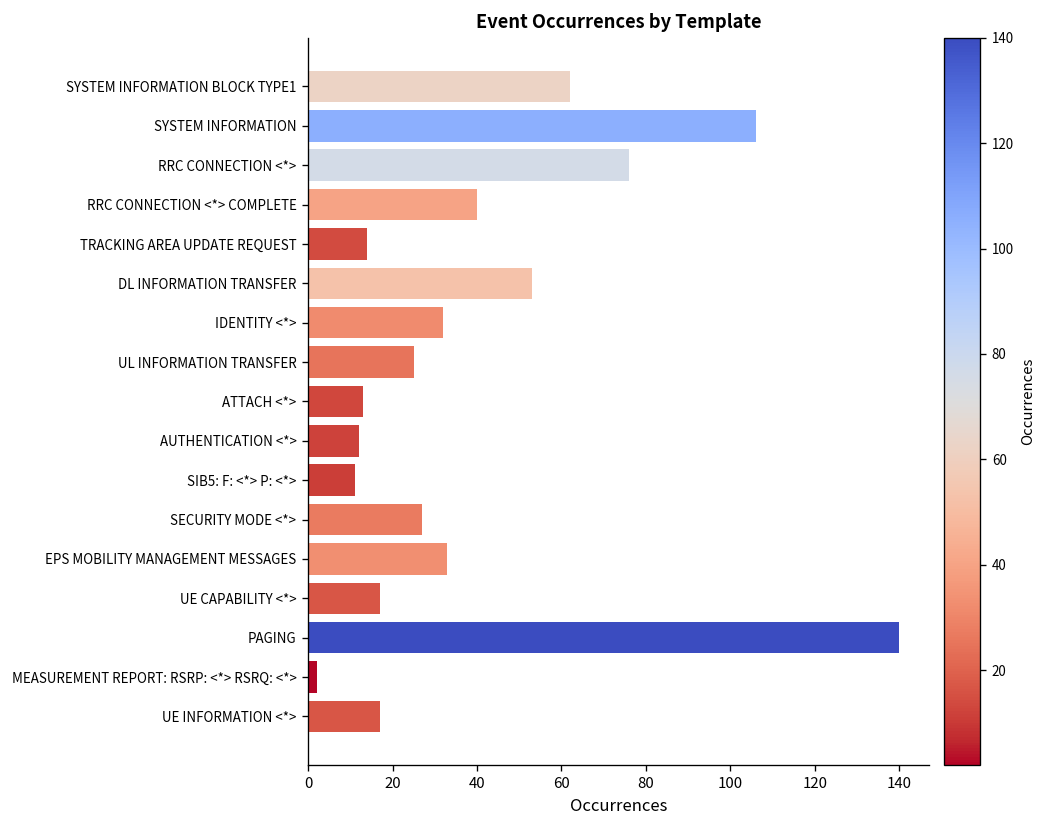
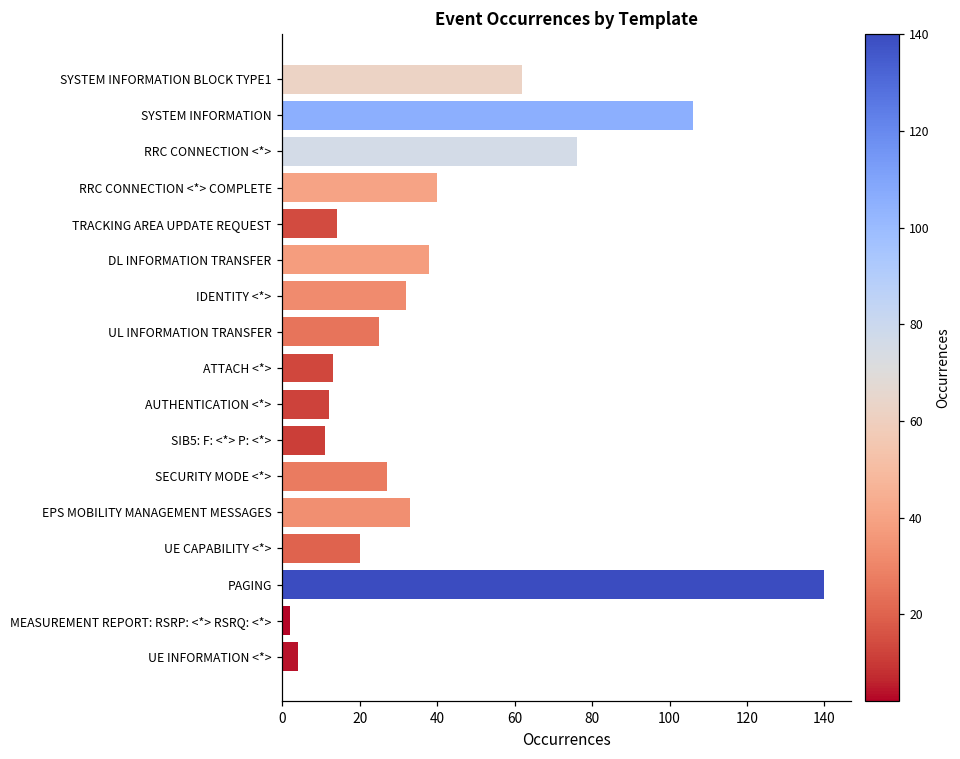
  {
    "SYSTEM INFORMATION BLOCK TYPE1": 62,
    "SYSTEM INFORMATION": 106,
    "RRC CONNECTION <*>": 76,
    "RRC CONNECTION <*> COMPLETE": 40,
    "TRACKING AREA UPDATE REQUEST": 14,
-   "DL INFORMATION TRANSFER": 53,
+   "DL INFORMATION TRANSFER": 38,
    "IDENTITY <*>": 32,
    "UL INFORMATION TRANSFER": 25,
    "ATTACH <*>": 13,
    "AUTHENTICATION <*>": 12,
    "SIB5: F: <*> P: <*>": 11,
    "SECURITY MODE <*>": 27,
    "EPS MOBILITY MANAGEMENT MESSAGES": 33,
-   "UE CAPABILITY <*>": 17,
+   "UE CAPABILITY <*>": 20,
    "PAGING": 140,
    "MEASUREMENT REPORT: RSRP: <*> RSRQ: <*>": 2,
-   "UE INFORMATION <*>": 17
+   "UE INFORMATION <*>": 4
  }
